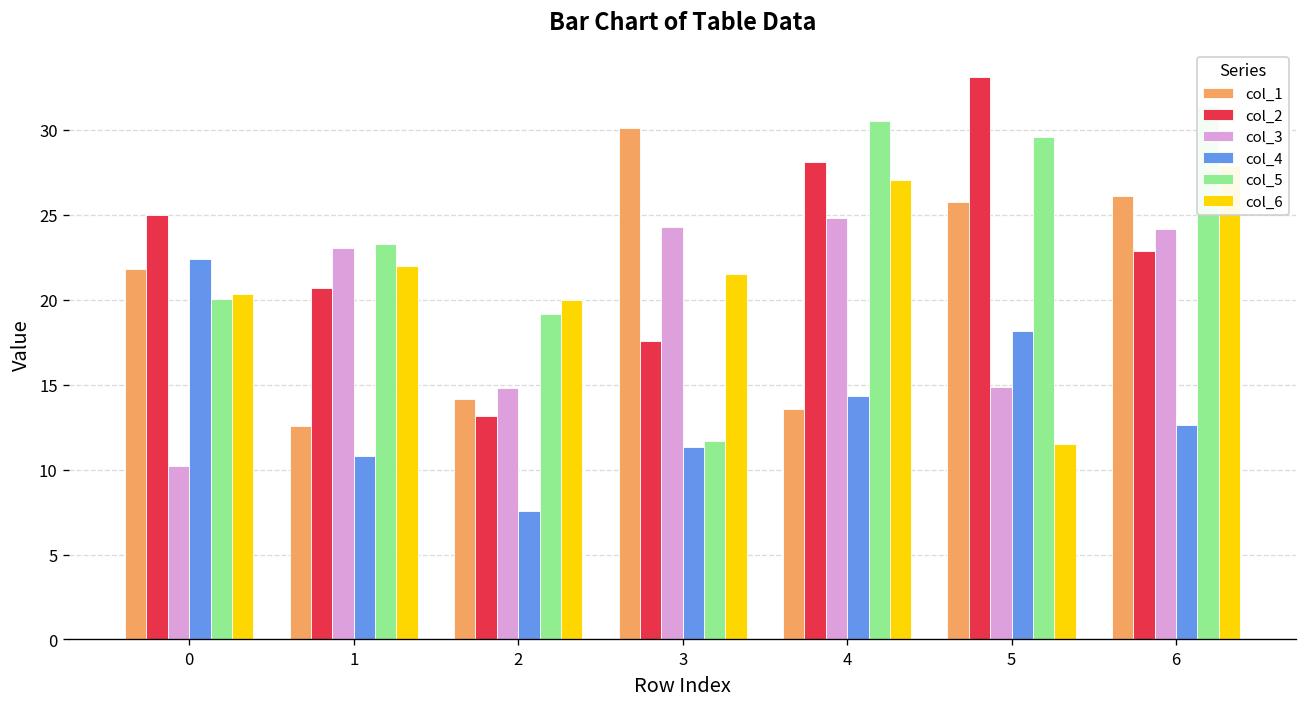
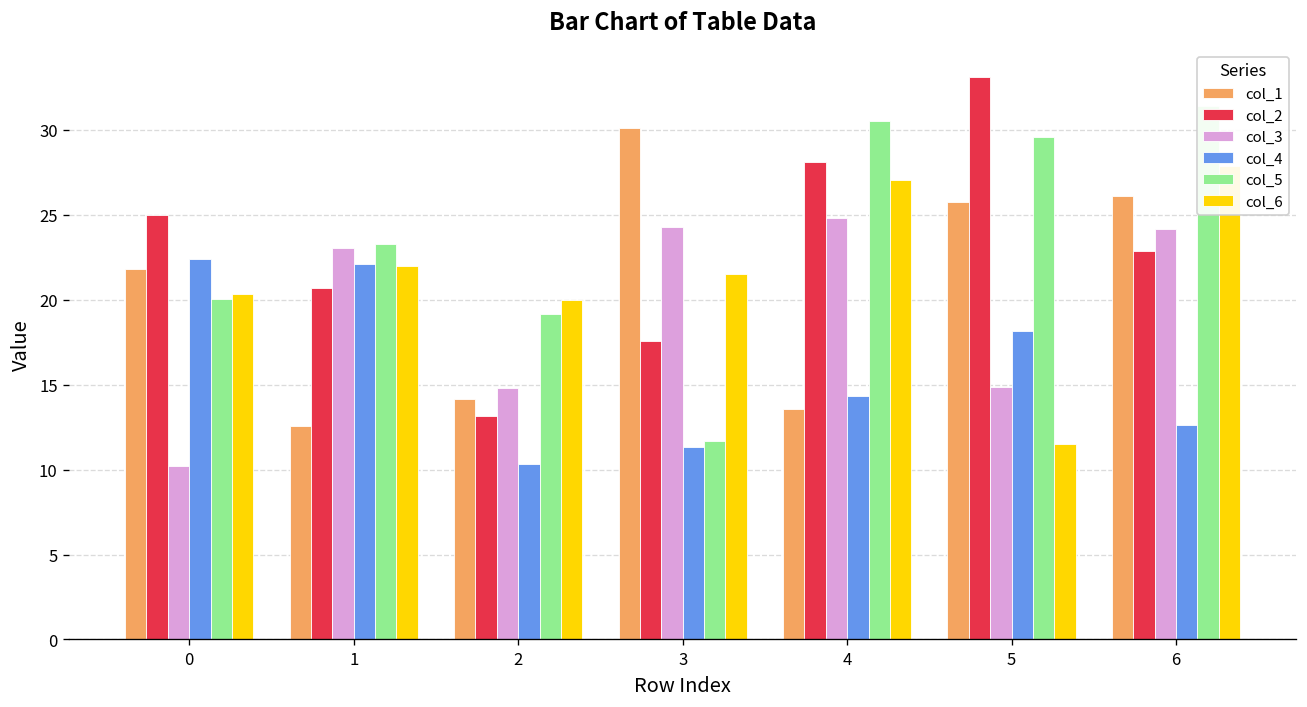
  {
    "col_1": {
      "0": 21.8,
      "1": 12.6,
      "2": 14.2,
      "3": 30.1,
      "4": 13.5,
      "5": 25.8,
      "6": 26.1
    },
    "col_2": {
      "0": 25.0,
      "1": 20.7,
      "2": 13.2,
      "3": 17.5,
      "4": 28.1,
      "5": 33.1,
      "6": 22.8
    },
    "col_3": {
      "0": 10.2,
      "1": 23.0,
      "2": 14.8,
      "3": 24.3,
      "4": 24.8,
      "5": 14.9,
      "6": 24.1
    },
    "col_4": {
      "0": 22.4,
-     "1": 10.8,
-     "2": 7.6,
+     "1": 22.1,
+     "2": 10.3,
      "3": 11.3,
      "4": 14.3,
      "5": 18.2,
      "6": 12.6
    },
    "col_5": {
      "0": 20.1,
      "1": 23.3,
      "2": 19.2,
      "3": 11.7,
      "4": 30.5,
      "5": 29.6
    },
    "col_6": {
      "0": 20.3,
      "1": 22.0,
      "2": 20.0,
      "3": 21.5,
      "4": 27.0,
      "5": 11.5
    }
  }
